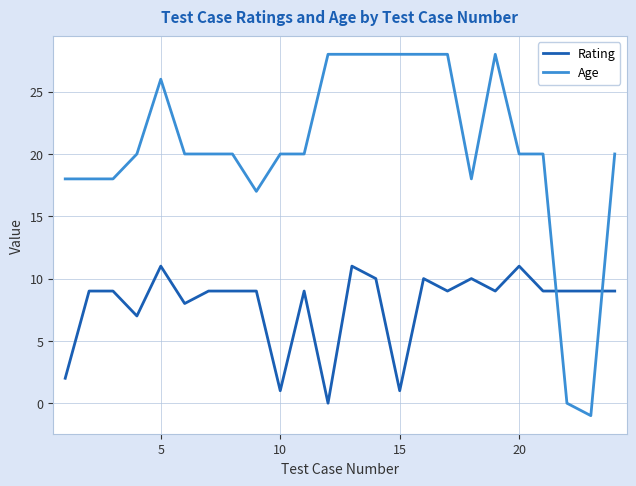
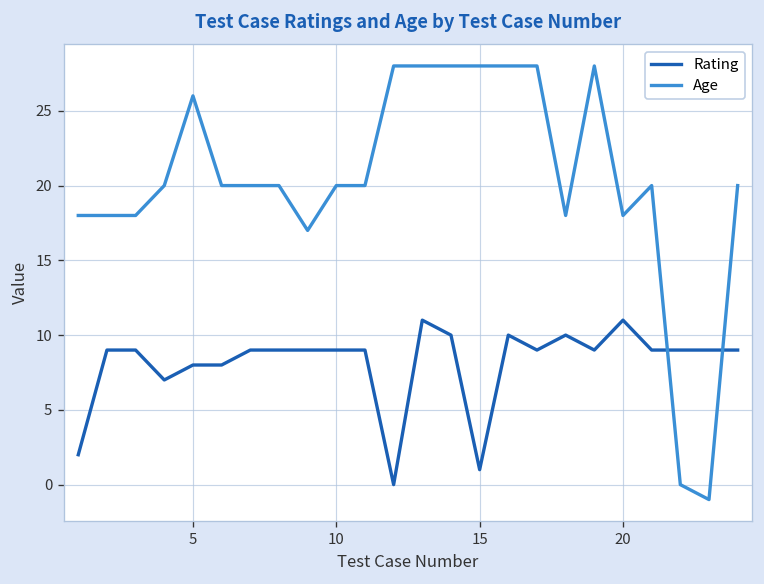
  {
    "Rating": {
-     "5": 11,
-     "10": 1,
+     "5": 8,
+     "10": 9,
      "15": 1,
      "20": 11
    },
    "Age": {
      "5": 26,
      "10": 20,
      "15": 28,
-     "20": 20
+     "20": 18
    }
  }
